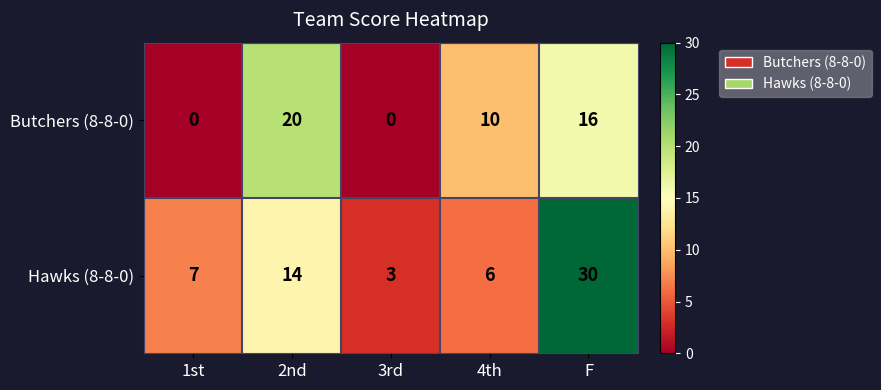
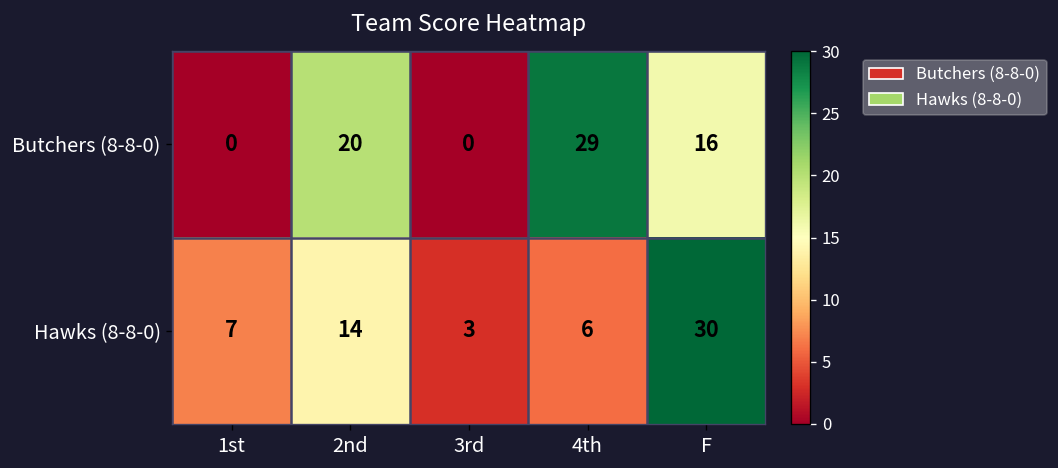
  {
    "Butchers (8-8-0)": {
      "1st": 0,
      "2nd": 20,
      "3rd": 0,
-     "4th": 10,
+     "4th": 29,
      "F": 16
    },
    "Hawks (8-8-0)": {
      "1st": 7,
      "2nd": 14,
      "3rd": 3,
      "4th": 6,
      "F": 30
    }
  }
